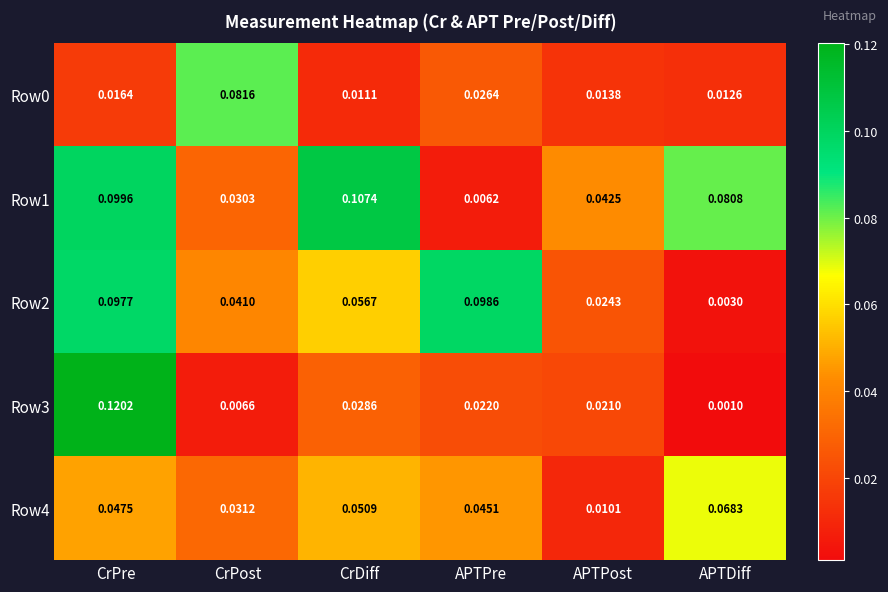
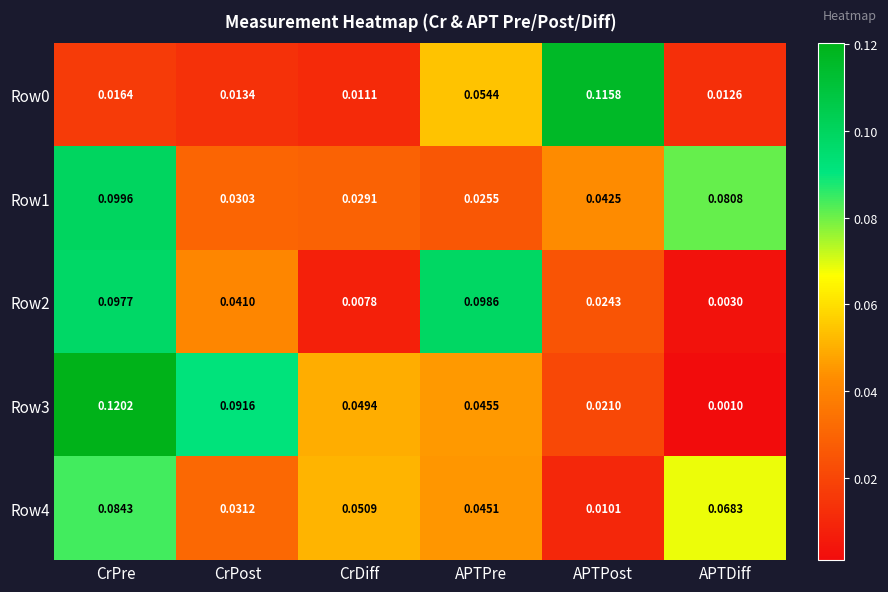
  {
    "Row0": {
      "CrPre": 0.0164,
-     "CrPost": 0.0816,
+     "CrPost": 0.0134,
      "CrDiff": 0.0111,
-     "APTPre": 0.0264,
-     "APTPost": 0.0138,
+     "APTPre": 0.0544,
+     "APTPost": 0.1158,
      "APTDiff": 0.0126
    },
    "Row1": {
      "CrPre": 0.0996,
      "CrPost": 0.0303,
-     "CrDiff": 0.1074,
-     "APTPre": 0.0062,
+     "CrDiff": 0.0291,
+     "APTPre": 0.0255,
      "APTPost": 0.0425,
      "APTDiff": 0.0808
    },
    "Row2": {
      "CrPre": 0.0977,
      "CrPost": 0.0410,
-     "CrDiff": 0.0567,
+     "CrDiff": 0.0078,
      "APTPre": 0.0986,
      "APTPost": 0.0243,
      "APTDiff": 0.0030
    },
    "Row3": {
      "CrPre": 0.1202,
-     "CrPost": 0.0066,
-     "CrDiff": 0.0286,
-     "APTPre": 0.0220,
+     "CrPost": 0.0916,
+     "CrDiff": 0.0494,
+     "APTPre": 0.0455,
      "APTPost": 0.0210,
      "APTDiff": 0.0010
    },
    "Row4": {
-     "CrPre": 0.0475,
+     "CrPre": 0.0843,
      "CrPost": 0.0312,
      "CrDiff": 0.0509,
      "APTPre": 0.0451,
      "APTPost": 0.0101,
      "APTDiff": 0.0683
    }
  }
